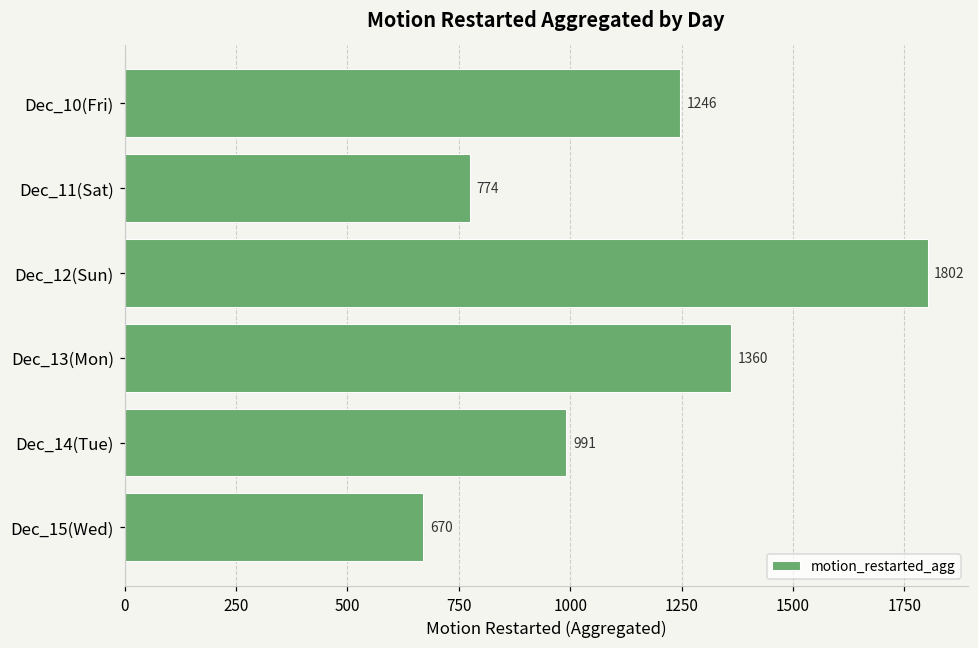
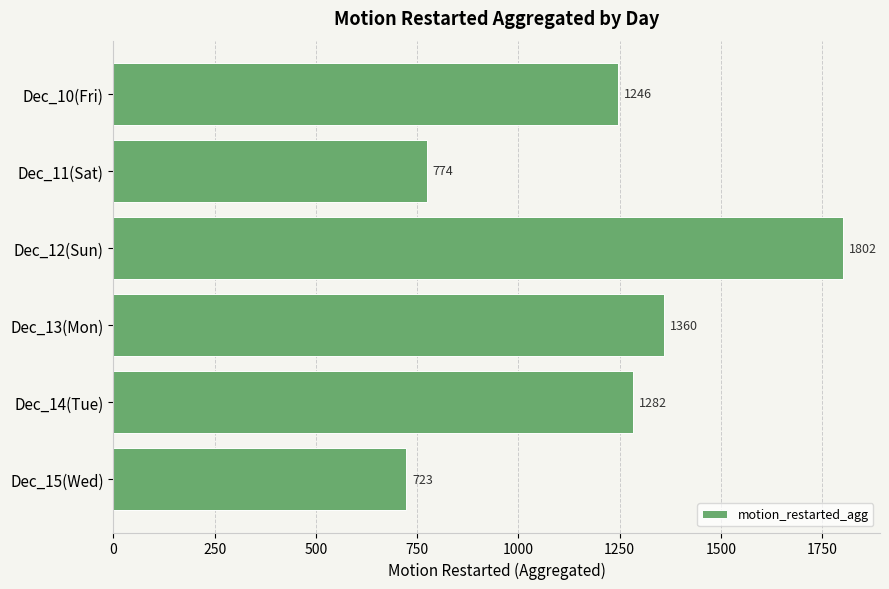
  {
    "Dec_10(Fri)": 1246,
    "Dec_11(Sat)": 774,
    "Dec_12(Sun)": 1802,
    "Dec_13(Mon)": 1360,
-   "Dec_14(Tue)": 991,
-   "Dec_15(Wed)": 670
+   "Dec_14(Tue)": 1282,
+   "Dec_15(Wed)": 723
  }
